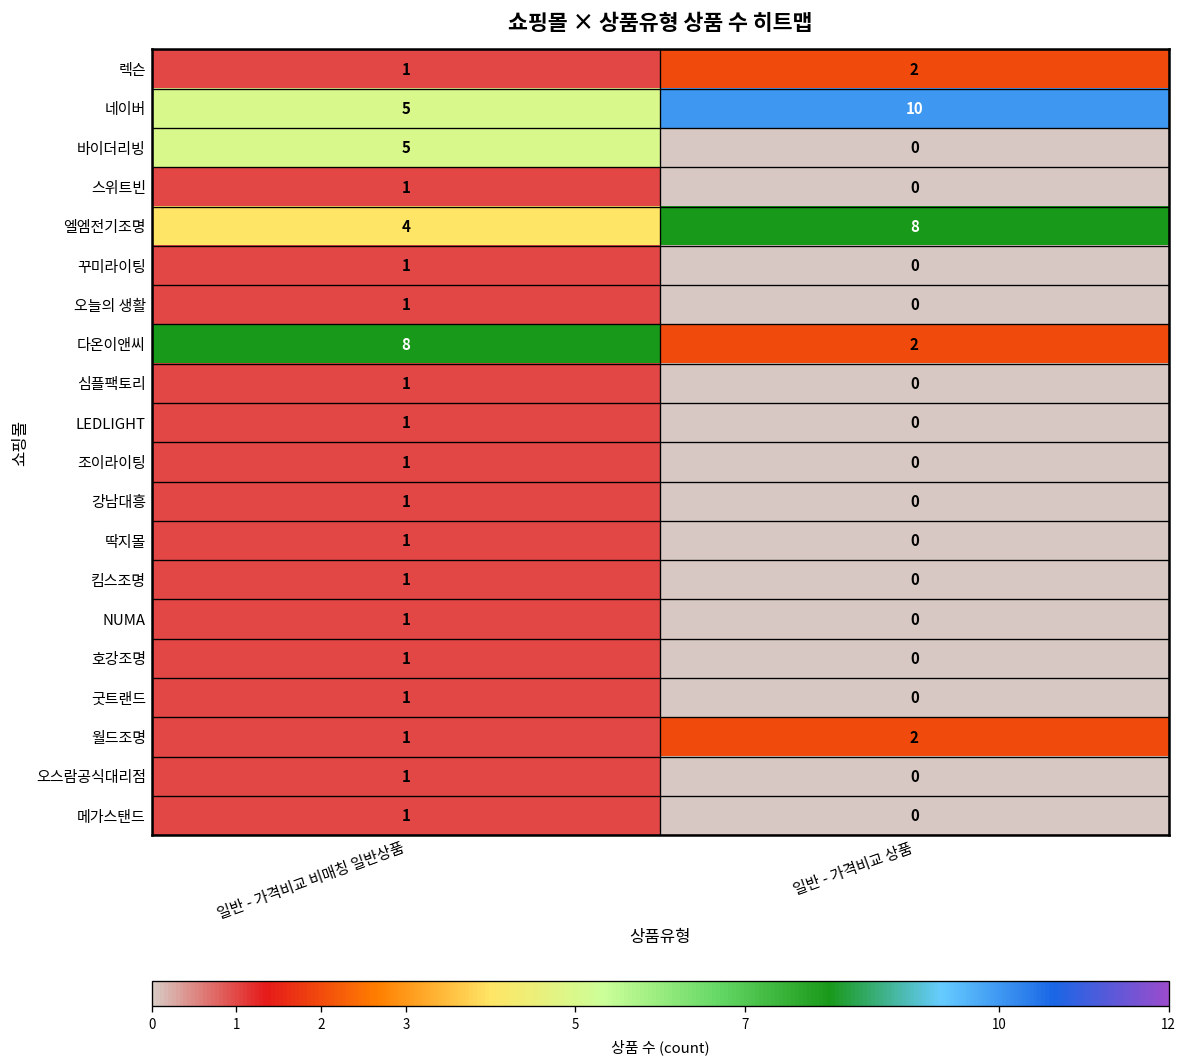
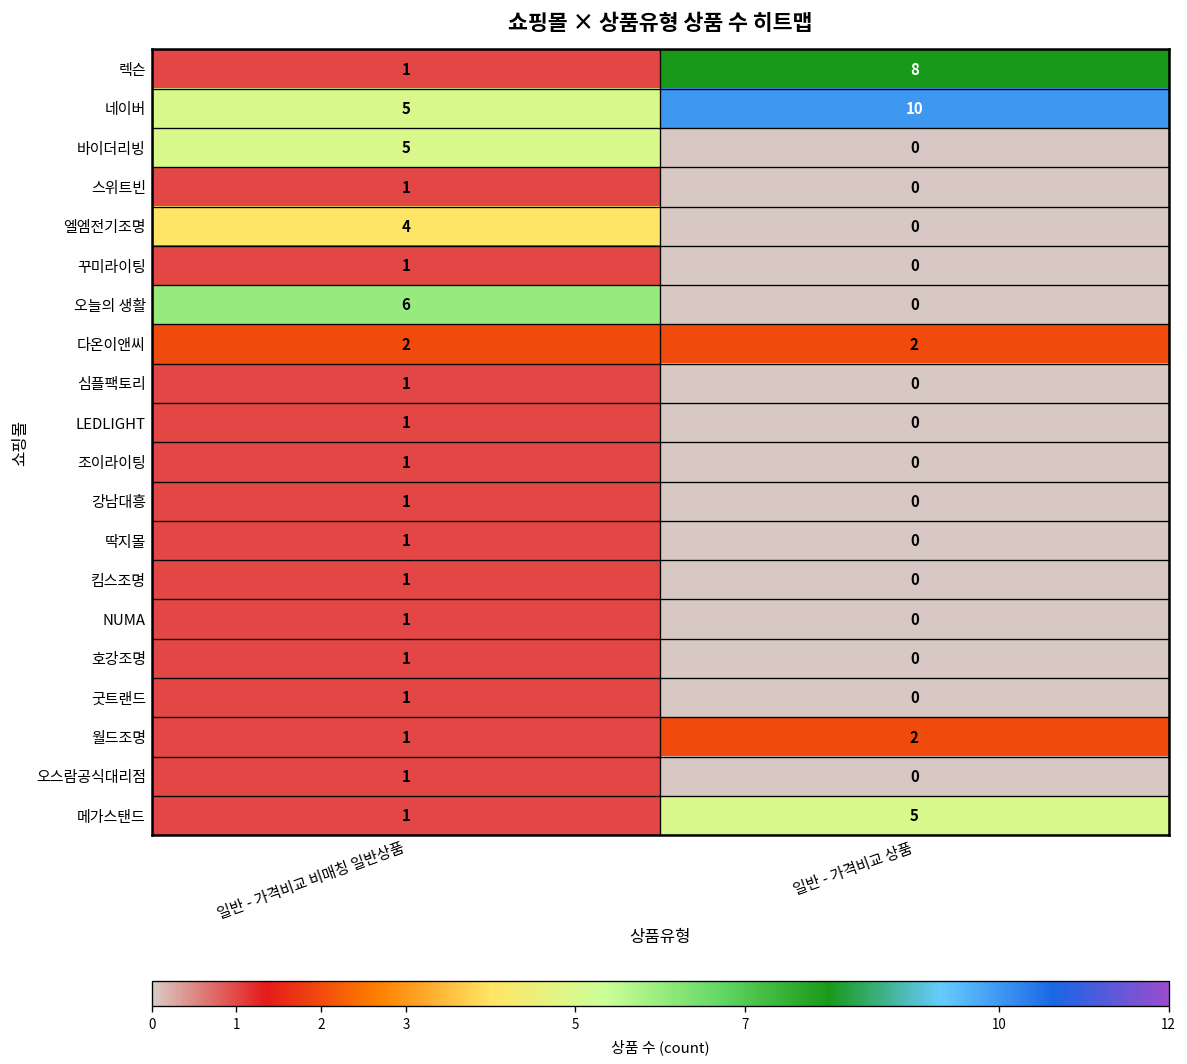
  {
    "렉슨": {
      "일반 - 가격비교 비매칭 일반상품": 1,
-     "일반 - 가격비교 상품": 2
+     "일반 - 가격비교 상품": 8
    },
    "네이버": {
      "일반 - 가격비교 비매칭 일반상품": 5,
      "일반 - 가격비교 상품": 10
    },
    "바이더리빙": {
      "일반 - 가격비교 비매칭 일반상품": 5,
      "일반 - 가격비교 상품": 0
    },
    "스위트빈": {
      "일반 - 가격비교 비매칭 일반상품": 1,
      "일반 - 가격비교 상품": 0
    },
    "엘엠전기조명": {
      "일반 - 가격비교 비매칭 일반상품": 4,
-     "일반 - 가격비교 상품": 8
+     "일반 - 가격비교 상품": 0
    },
    "꾸미라이팅": {
      "일반 - 가격비교 비매칭 일반상품": 1,
      "일반 - 가격비교 상품": 0
    },
    "오늘의 생활": {
-     "일반 - 가격비교 비매칭 일반상품": 1,
+     "일반 - 가격비교 비매칭 일반상품": 6,
      "일반 - 가격비교 상품": 0
    },
    "다온이앤씨": {
-     "일반 - 가격비교 비매칭 일반상품": 8,
+     "일반 - 가격비교 비매칭 일반상품": 2,
      "일반 - 가격비교 상품": 2
    },
    "심플팩토리": {
      "일반 - 가격비교 비매칭 일반상품": 1,
      "일반 - 가격비교 상품": 0
    },
    "LEDLIGHT": {
      "일반 - 가격비교 비매칭 일반상품": 1,
      "일반 - 가격비교 상품": 0
    },
    "조이라이팅": {
      "일반 - 가격비교 비매칭 일반상품": 1,
      "일반 - 가격비교 상품": 0
    },
    "강남대흥": {
      "일반 - 가격비교 비매칭 일반상품": 1,
      "일반 - 가격비교 상품": 0
    },
    "딱지몰": {
      "일반 - 가격비교 비매칭 일반상품": 1,
      "일반 - 가격비교 상품": 0
    },
    "킴스조명": {
      "일반 - 가격비교 비매칭 일반상품": 1,
      "일반 - 가격비교 상품": 0
    },
    "NUMA": {
      "일반 - 가격비교 비매칭 일반상품": 1,
      "일반 - 가격비교 상품": 0
    },
    "호강조명": {
      "일반 - 가격비교 비매칭 일반상품": 1,
      "일반 - 가격비교 상품": 0
    },
    "굿트랜드": {
      "일반 - 가격비교 비매칭 일반상품": 1,
      "일반 - 가격비교 상품": 0
    },
    "월드조명": {
      "일반 - 가격비교 비매칭 일반상품": 1,
      "일반 - 가격비교 상품": 2
    },
    "오스람공식대리점": {
      "일반 - 가격비교 비매칭 일반상품": 1,
      "일반 - 가격비교 상품": 0
    },
    "메가스탠드": {
      "일반 - 가격비교 비매칭 일반상품": 1,
-     "일반 - 가격비교 상품": 0
+     "일반 - 가격비교 상품": 5
    }
  }
